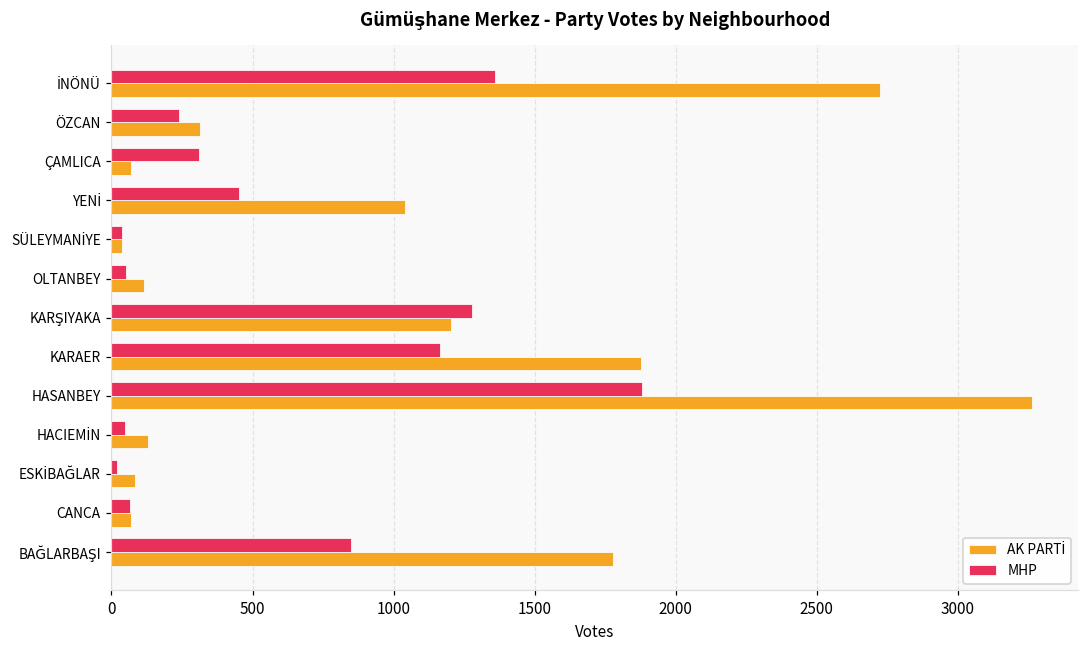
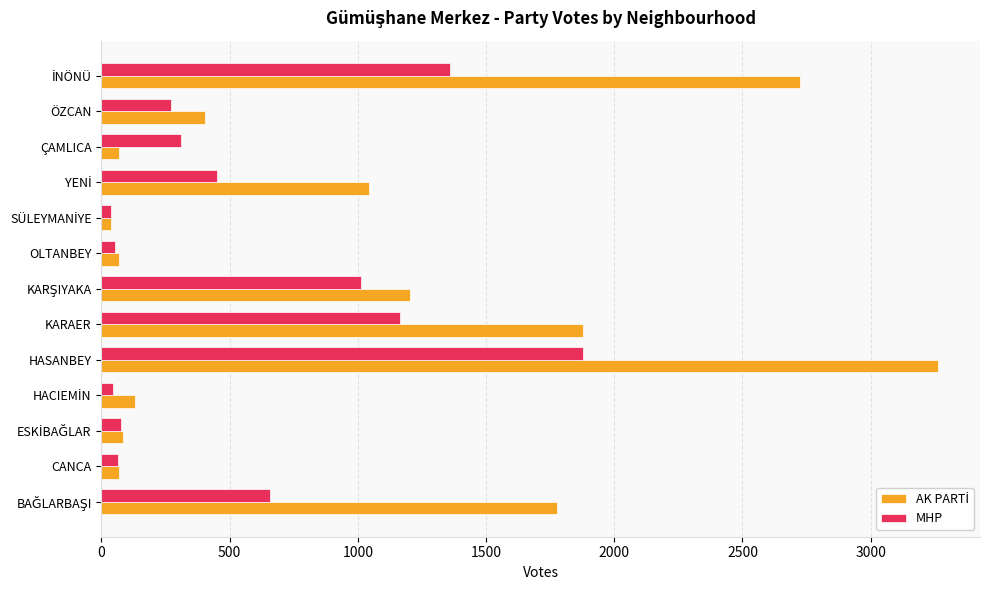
  {
    "AK PARTİ": {
      "İNÖNÜ": 2730,
-     "ÖZCAN": 320,
+     "ÖZCAN": 410,
      "ÇAMLICA": 70,
      "YENİ": 1040,
      "SÜLEYMANİYE": 40,
-     "OLTANBEY": 110,
+     "OLTANBEY": 70,
      "KARŞIYAKA": 1200,
      "KARAER": 1880,
      "HASANBEY": 3260,
      "HACIEMİN": 130,
      "ESKİBAĞLAR": 80,
      "CANCA": 70,
      "BAĞLARBAŞI": 1780
    },
    "MHP": {
      "İNÖNÜ": 1360,
-     "ÖZCAN": 240,
+     "ÖZCAN": 270,
      "ÇAMLICA": 310,
      "YENİ": 450,
      "SÜLEYMANİYE": 40,
      "OLTANBEY": 50,
-     "KARŞIYAKA": 1280,
+     "KARŞIYAKA": 1010,
      "KARAER": 1160,
      "HASANBEY": 1880,
      "HACIEMİN": 50,
-     "ESKİBAĞLAR": 20,
+     "ESKİBAĞLAR": 80,
      "CANCA": 70,
-     "BAĞLARBAŞI": 850
+     "BAĞLARBAŞI": 660
    }
  }
